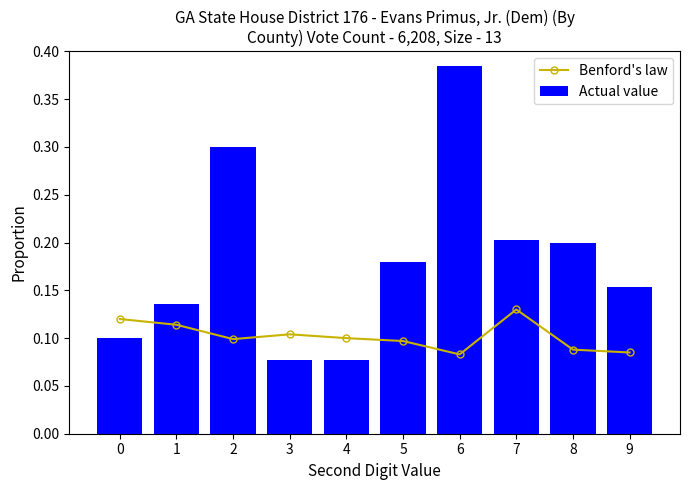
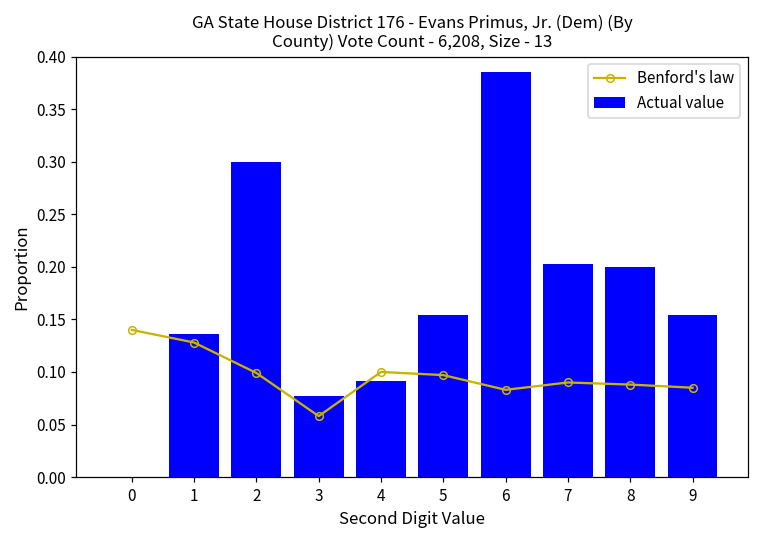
  {
    "Benford's law": {
-     "0": 0.12,
-     "1": 0.11,
+     "0": 0.14,
+     "1": 0.13,
      "2": 0.10,
-     "3": 0.10,
+     "3": 0.06,
      "4": 0.10,
      "5": 0.10,
      "6": 0.08,
-     "7": 0.13,
+     "7": 0.09,
      "8": 0.09,
      "9": 0.09
    },
    "Actual value": {
-     "0": 0.1,
+     "0": 0.0,
      "1": 0.14,
      "2": 0.30,
      "3": 0.08,
-     "4": 0.08,
-     "5": 0.18,
+     "4": 0.09,
+     "5": 0.15,
      "6": 0.39,
      "7": 0.20,
      "8": 0.20,
      "9": 0.15
    }
  }
